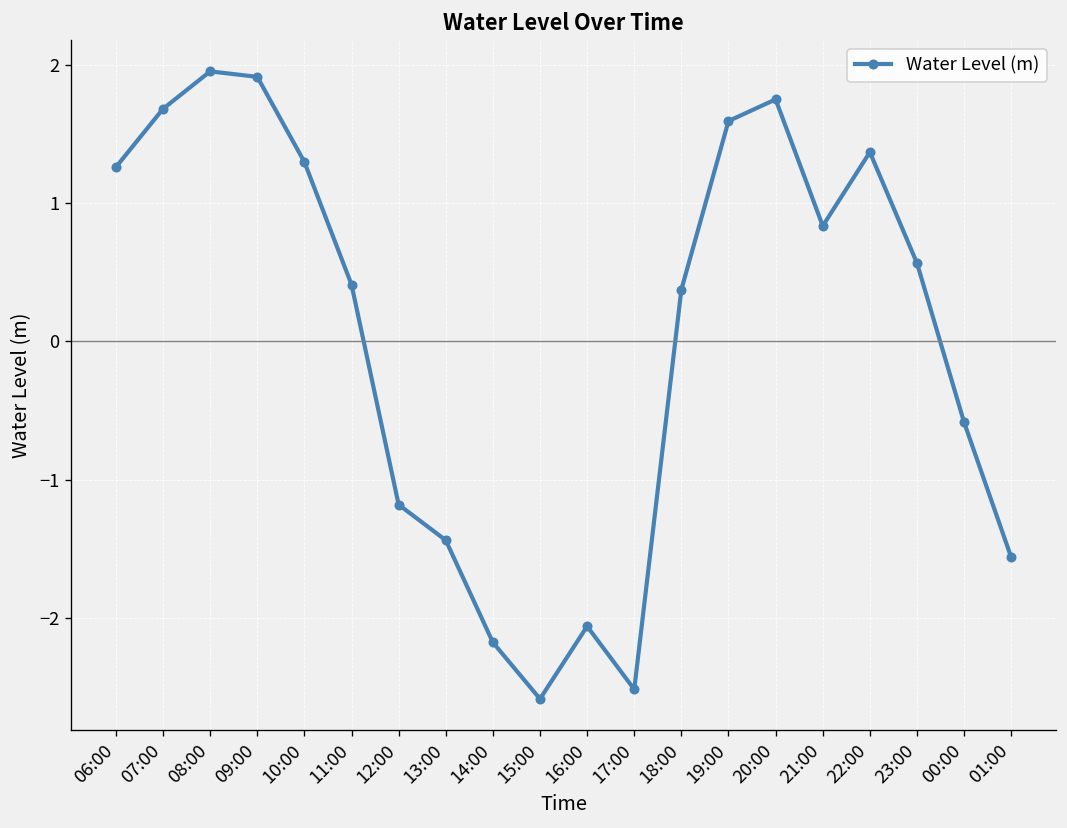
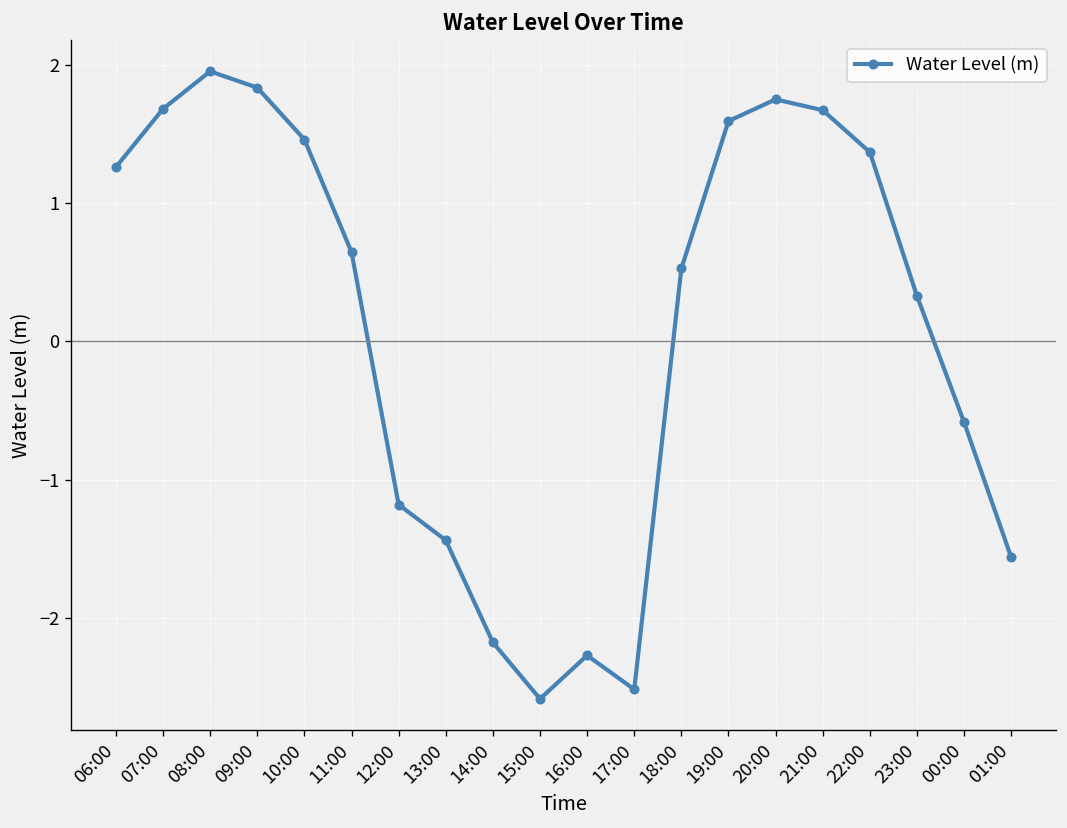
  {
    "06:00": 1.26,
    "07:00": 1.68,
    "08:00": 1.95,
-   "09:00": 1.91,
-   "10:00": 1.30,
-   "11:00": 0.41,
+   "09:00": 1.84,
+   "10:00": 1.46,
+   "11:00": 0.65,
    "12:00": -1.18,
    "13:00": -1.44,
    "14:00": -2.18,
    "15:00": -2.59,
-   "16:00": -2.06,
+   "16:00": -2.27,
    "17:00": -2.52,
-   "18:00": 0.37,
+   "18:00": 0.53,
    "19:00": 1.59,
    "20:00": 1.75,
-   "21:00": 0.83,
+   "21:00": 1.67,
    "22:00": 1.37,
-   "23:00": 0.57,
+   "23:00": 0.33,
    "00:00": -0.59,
    "01:00": -1.56
  }
